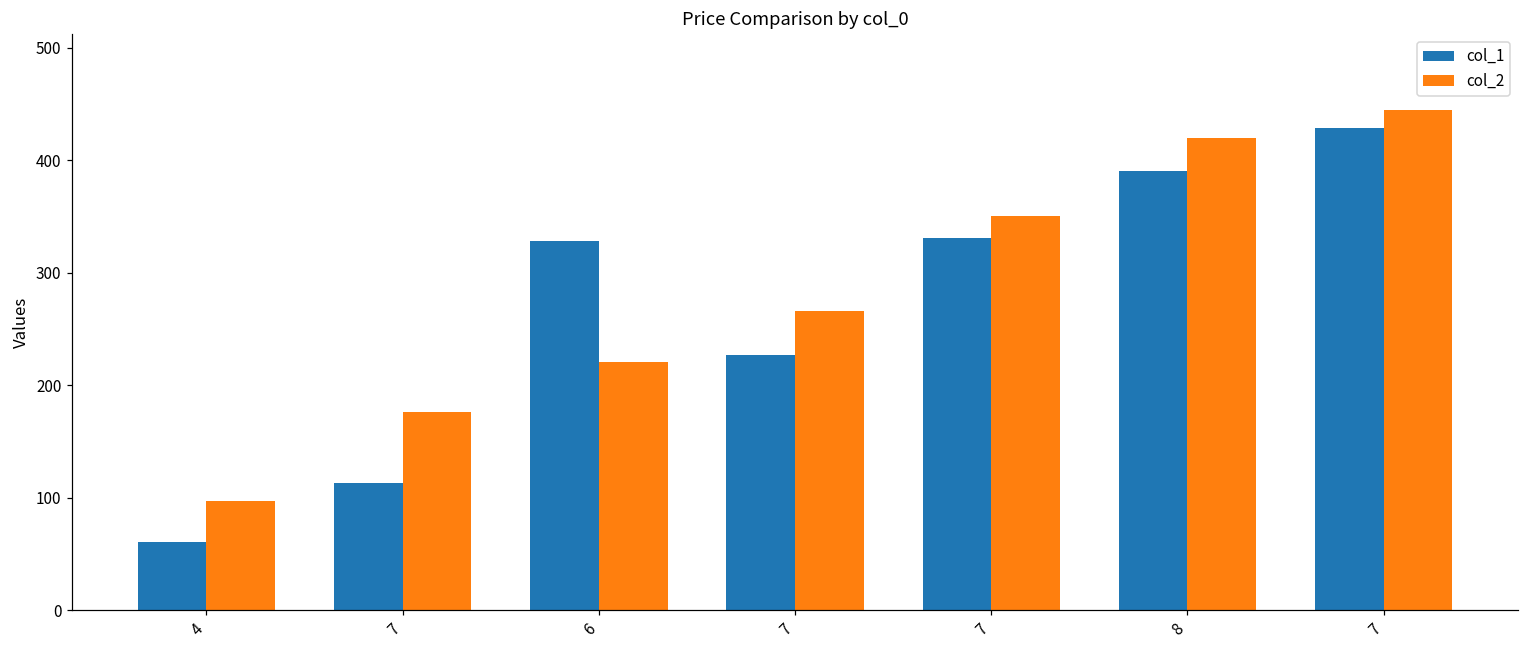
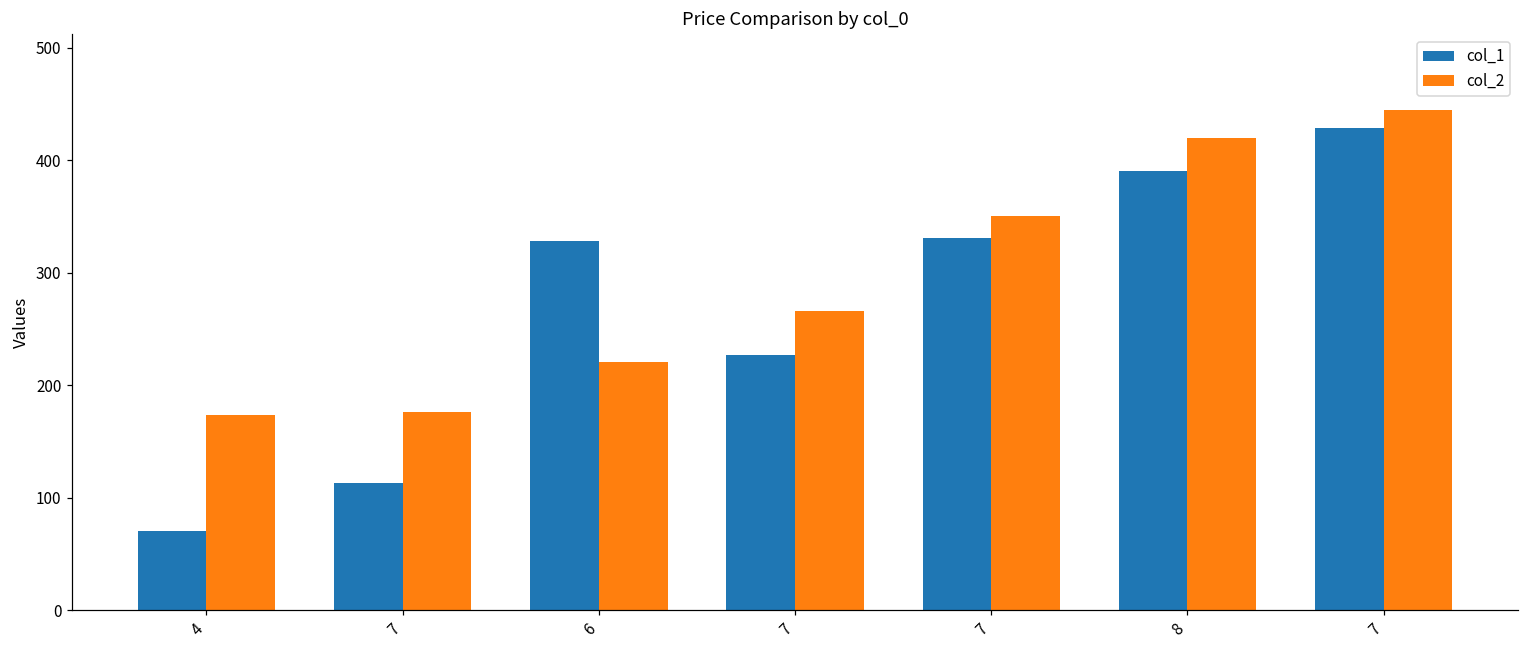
  {
    "col_1": {
-     "4": 61,
+     "4": 70,
      "6": 328,
      "8": 391
    },
    "col_2": {
-     "4": 97,
+     "4": 174,
      "6": 221,
      "8": 420
    }
  }
